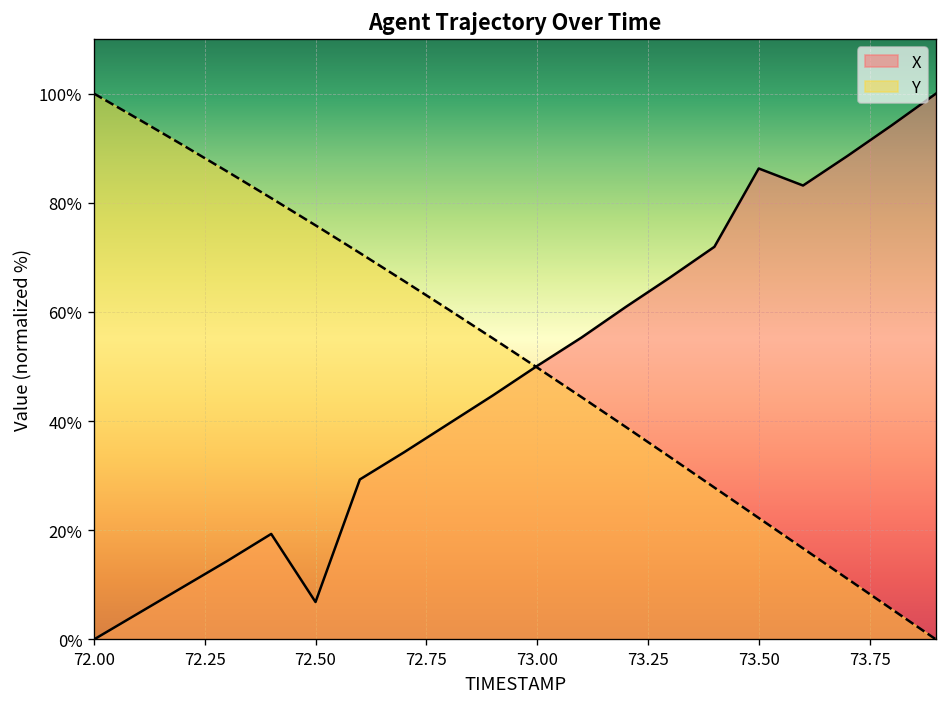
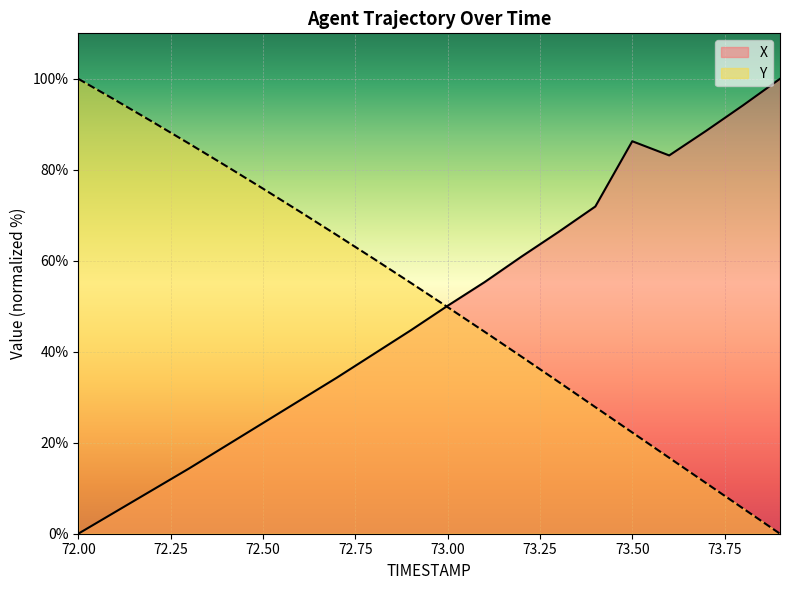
  {
    "X": {
      "72.00": "0%",
-     "72.50": "7%",
+     "72.50": "24%",
      "73.50": "86%"
    },
    "Y": {
      "72.00": "100%",
      "72.50": "76%",
      "73.50": "22%"
    }
  }
